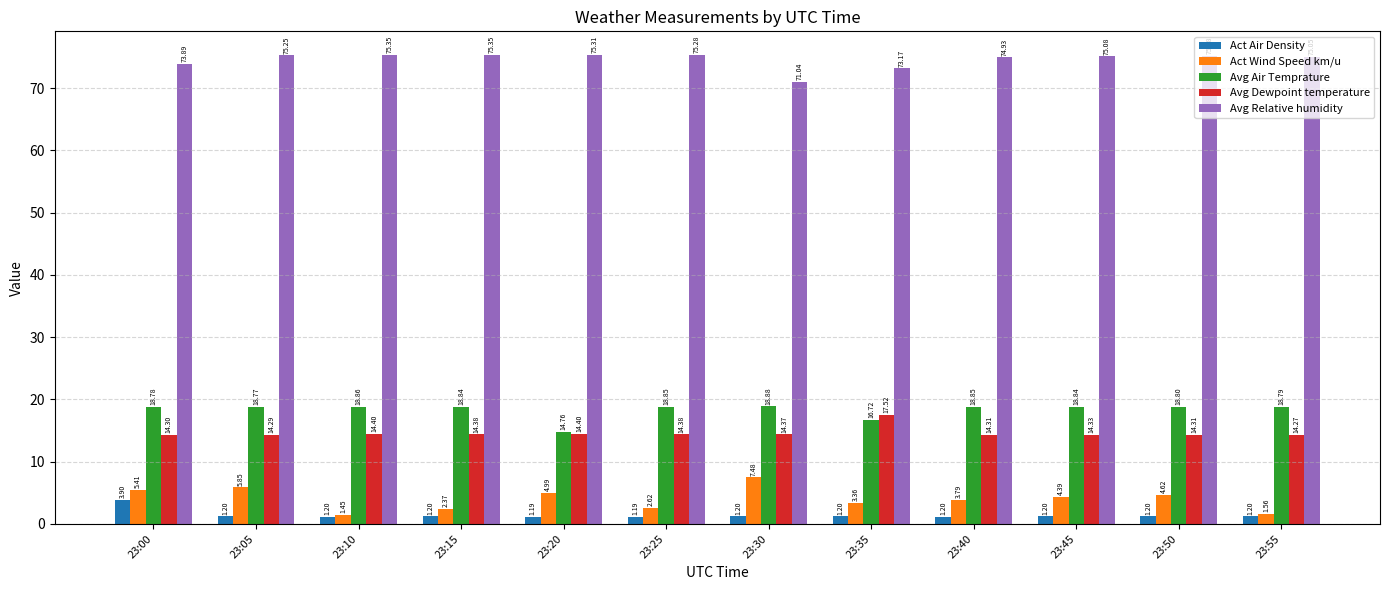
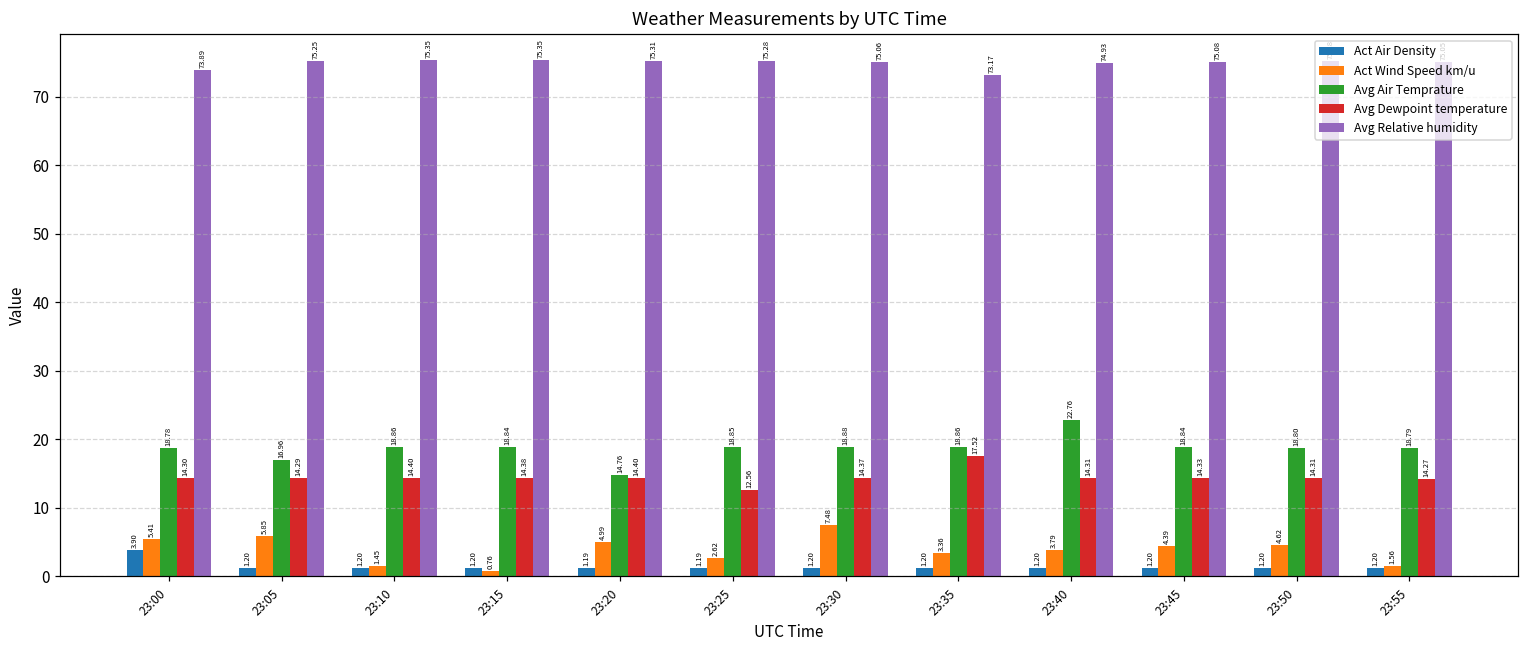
  {
    "Act Air Density": {
      "23:00": 3.90,
      "23:05": 1.20,
      "23:10": 1.20,
      "23:15": 1.20,
      "23:20": 1.19,
      "23:25": 1.19,
      "23:30": 1.20,
      "23:35": 1.20,
      "23:40": 1.20,
      "23:45": 1.20,
      "23:50": 1.20,
      "23:55": 1.20
    },
    "Act Wind Speed km/u": {
      "23:00": 5.41,
      "23:05": 5.85,
      "23:10": 1.45,
-     "23:15": 2.37,
+     "23:15": 0.76,
      "23:20": 4.99,
      "23:25": 2.62,
      "23:30": 7.48,
      "23:35": 3.36,
      "23:40": 3.79,
      "23:45": 4.39,
      "23:50": 4.62,
      "23:55": 1.56
    },
    "Avg Air Temprature": {
      "23:00": 18.78,
-     "23:05": 18.77,
+     "23:05": 16.96,
      "23:10": 18.86,
      "23:15": 18.84,
      "23:20": 14.76,
      "23:25": 18.85,
      "23:30": 18.88,
-     "23:35": 16.72,
-     "23:40": 18.85,
+     "23:35": 18.86,
+     "23:40": 22.76,
      "23:45": 18.84,
      "23:50": 18.80,
      "23:55": 18.79
    },
    "Avg Dewpoint temperature": {
      "23:00": 14.30,
      "23:05": 14.29,
      "23:10": 14.40,
      "23:15": 14.38,
      "23:20": 14.40,
-     "23:25": 14.38,
+     "23:25": 12.56,
      "23:30": 14.37,
      "23:35": 17.52,
      "23:40": 14.31,
      "23:45": 14.33,
      "23:50": 14.31,
      "23:55": 14.27
    },
    "Avg Relative humidity": {
      "23:00": 73.89,
      "23:05": 75.25,
      "23:10": 75.35,
      "23:15": 75.35,
      "23:20": 75.31,
      "23:25": 75.28,
-     "23:30": 71.04,
+     "23:30": 75.06,
      "23:35": 73.17,
      "23:40": 74.93,
      "23:45": 75.08
    }
  }
